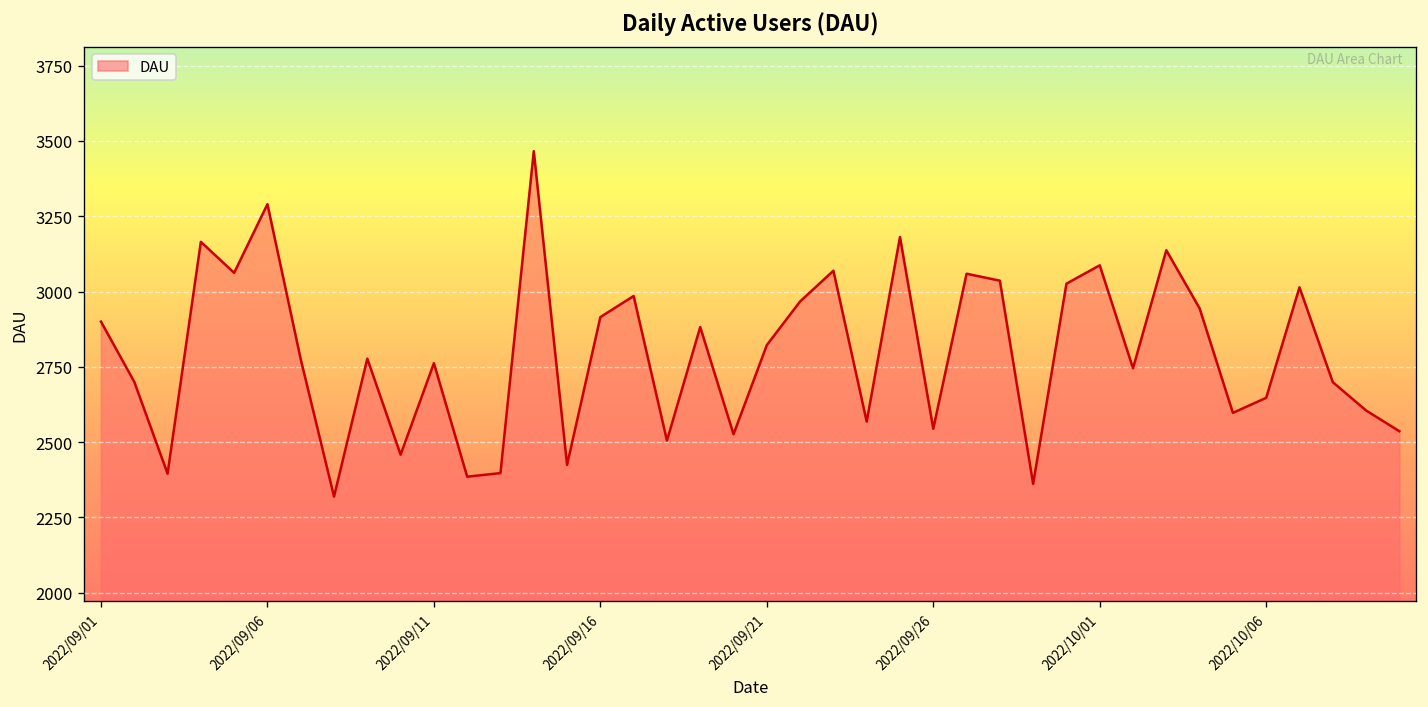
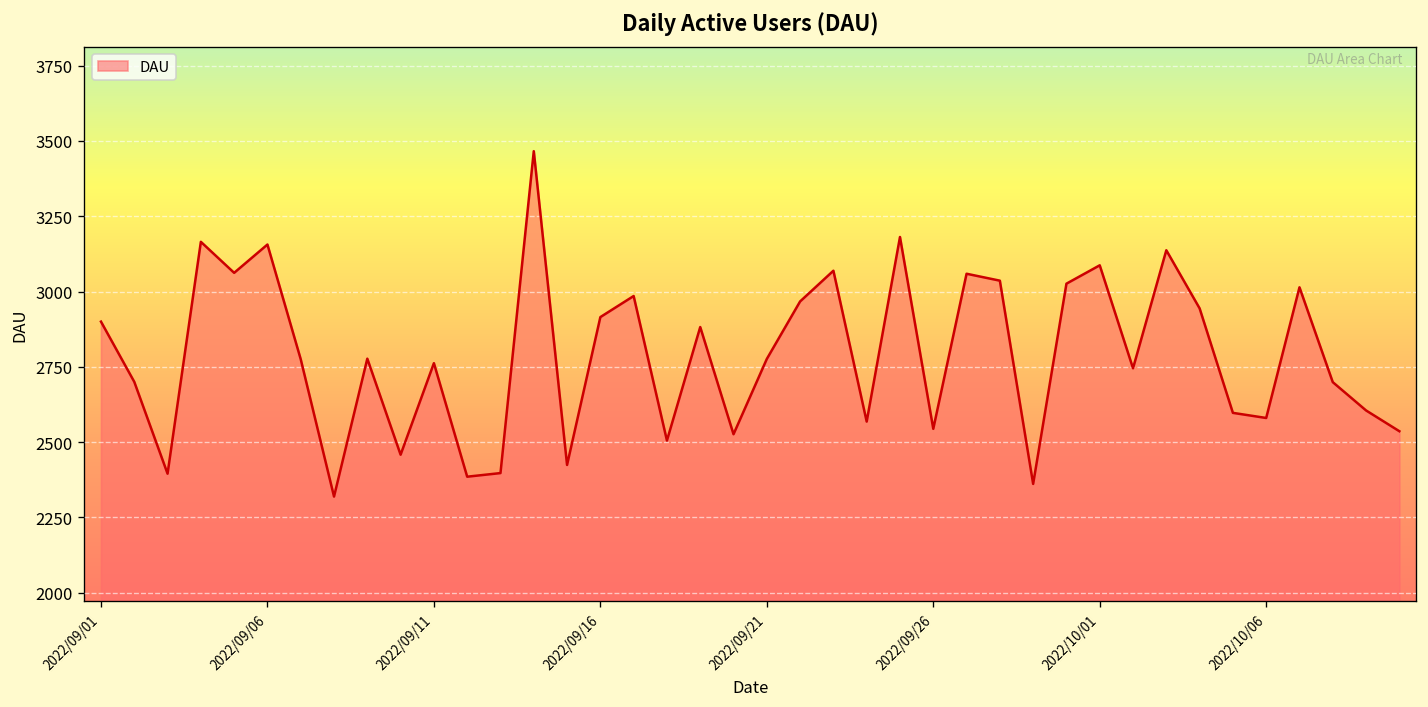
  {
    "2022/09/01": 2900,
-   "2022/09/06": 3290,
+   "2022/09/06": 3160,
    "2022/09/11": 2760,
    "2022/09/16": 2920,
-   "2022/09/21": 2820,
+   "2022/09/21": 2780,
    "2022/09/26": 2540,
    "2022/10/01": 3090,
-   "2022/10/06": 2650
+   "2022/10/06": 2580
  }
